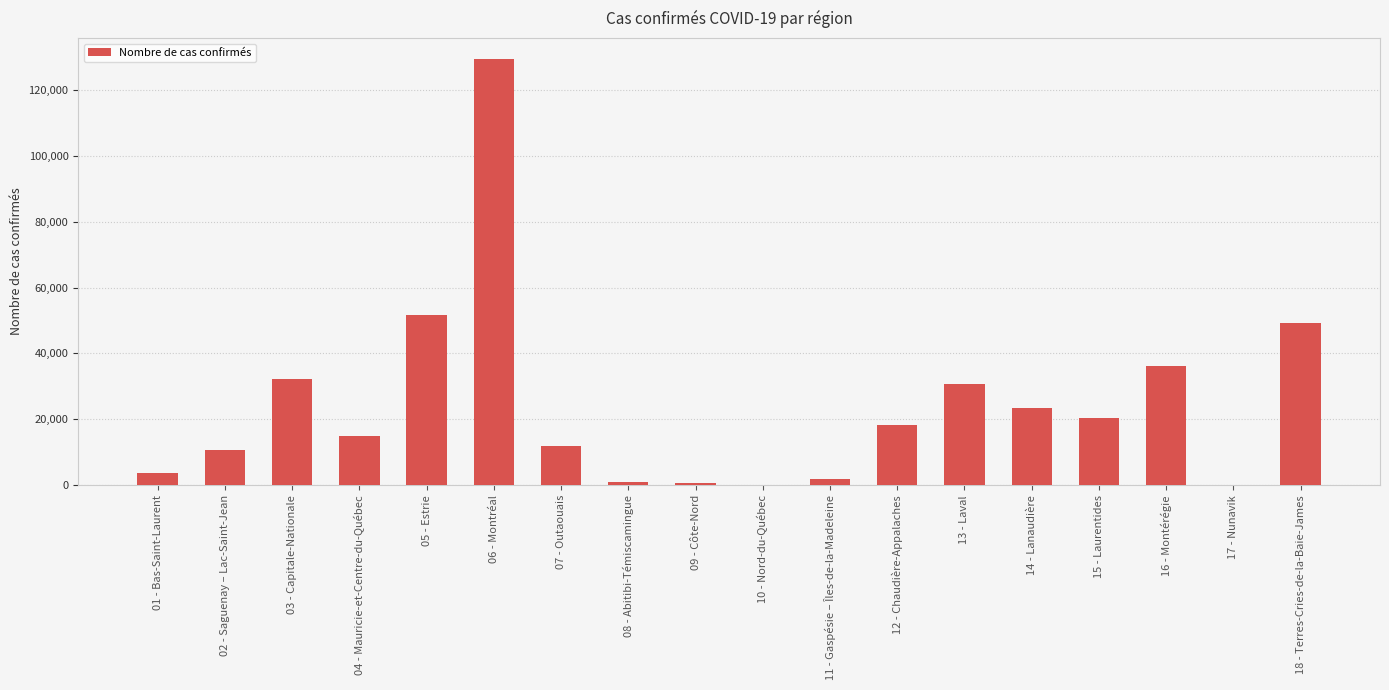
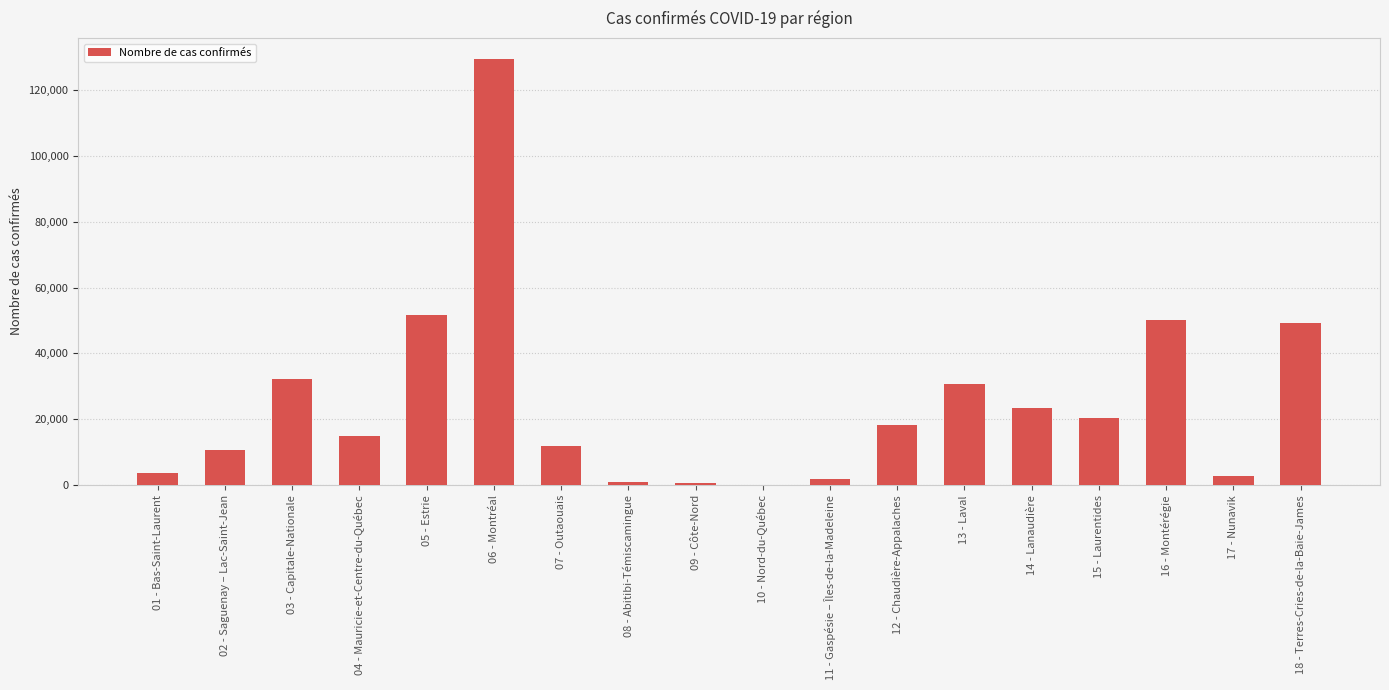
  {
    "01 - Bas-Saint-Laurent": "4,000",
    "02 - Saguenay – Lac-Saint-Jean": "11,000",
    "03 - Capitale-Nationale": "32,000",
    "04 - Mauricie-et-Centre-du-Québec": "15,000",
    "05 - Estrie": "52,000",
    "06 - Montréal": "129,000",
    "07 - Outaouais": "12,000",
    "08 - Abitibi-Témiscamingue": "1,000",
    "11 - Gaspésie – Îles-de-la-Madeleine": "2,000",
    "12 - Chaudière-Appalaches": "18,000",
    "13 - Laval": "31,000",
    "14 - Lanaudière": "24,000",
    "15 - Laurentides": "20,000",
-   "16 - Montérégie": "36,000",
-   "17 - Nunavik": "0",
+   "16 - Montérégie": "50,000",
+   "17 - Nunavik": "3,000",
    "18 - Terres-Cries-de-la-Baie-James": "49,000"
  }
